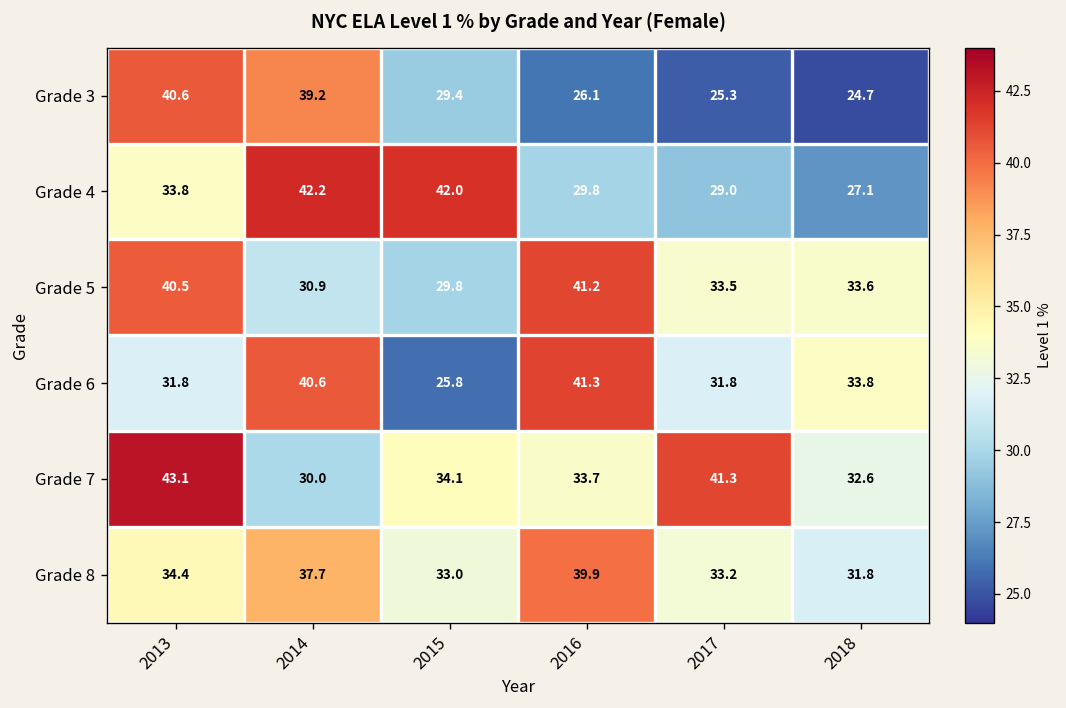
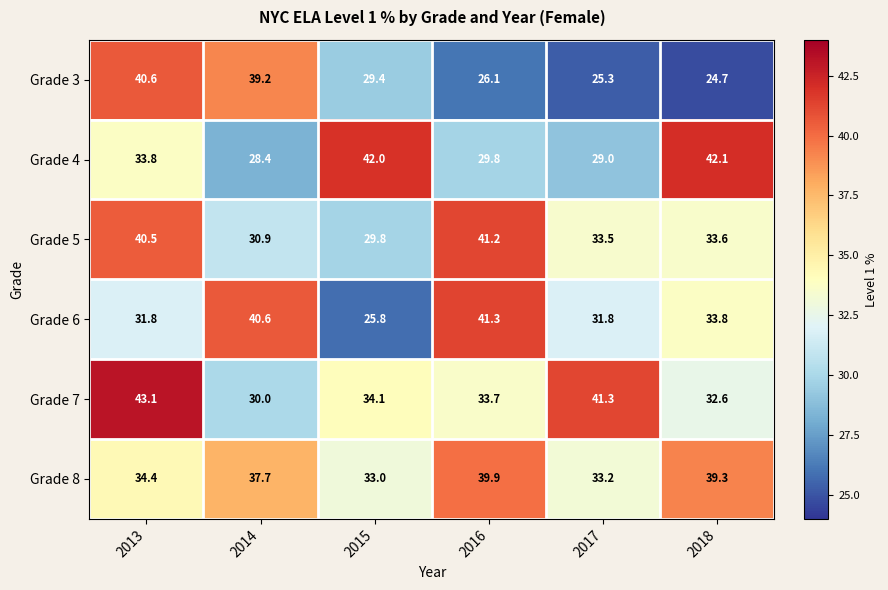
  {
    "Grade 3": {
      "2013": 40.6,
      "2014": 39.2,
      "2015": 29.4,
      "2016": 26.1,
      "2017": 25.3,
      "2018": 24.7
    },
    "Grade 4": {
      "2013": 33.8,
-     "2014": 42.2,
+     "2014": 28.4,
      "2015": 42.0,
      "2016": 29.8,
      "2017": 29.0,
-     "2018": 27.1
+     "2018": 42.1
    },
    "Grade 5": {
      "2013": 40.5,
      "2014": 30.9,
      "2015": 29.8,
      "2016": 41.2,
      "2017": 33.5,
      "2018": 33.6
    },
    "Grade 6": {
      "2013": 31.8,
      "2014": 40.6,
      "2015": 25.8,
      "2016": 41.3,
      "2017": 31.8,
      "2018": 33.8
    },
    "Grade 7": {
      "2013": 43.1,
      "2014": 30.0,
      "2015": 34.1,
      "2016": 33.7,
      "2017": 41.3,
      "2018": 32.6
    },
    "Grade 8": {
      "2013": 34.4,
      "2014": 37.7,
      "2015": 33.0,
      "2016": 39.9,
      "2017": 33.2,
-     "2018": 31.8
+     "2018": 39.3
    }
  }
